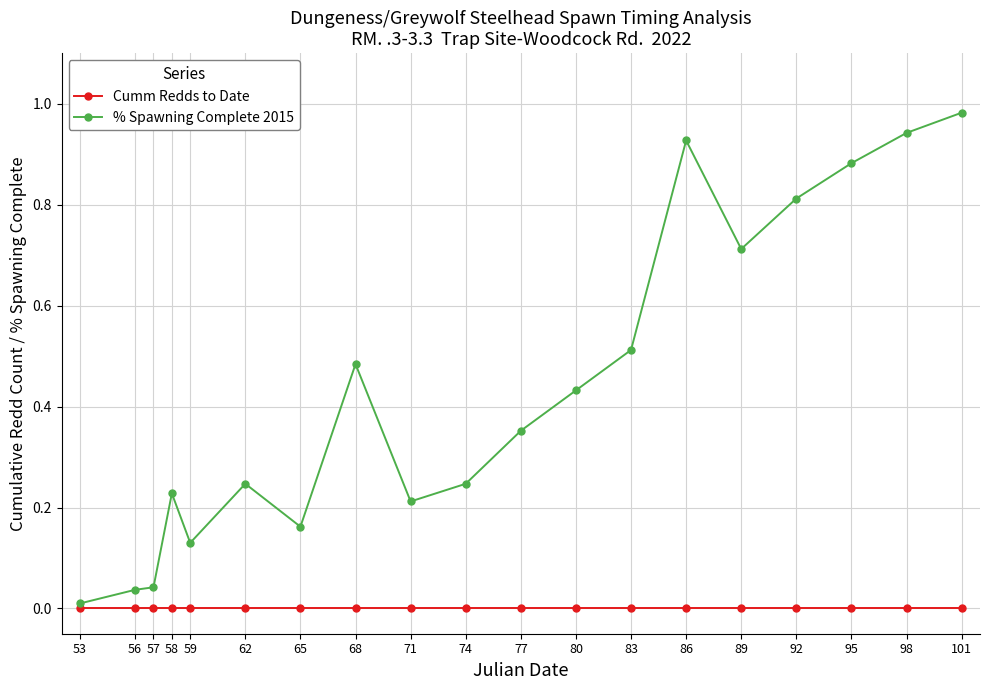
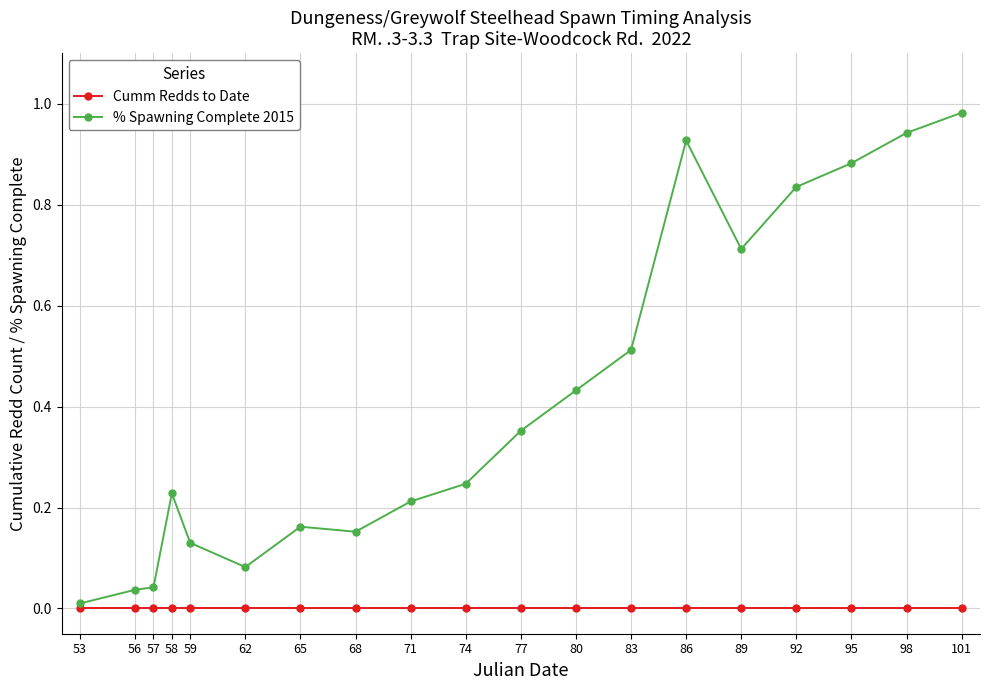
  {
    "Cumm Redds to Date": {
      "53": 0.00,
      "56": 0.00,
      "57": 0.00,
      "58": 0.00,
      "59": 0.00,
      "62": 0.00,
      "65": 0.00,
      "68": 0.00,
      "71": 0.00,
      "74": 0.00,
      "77": 0.00,
      "80": 0.00,
      "83": 0.00,
      "86": 0.00,
      "89": 0.00,
      "92": 0.00,
      "95": 0.00,
      "98": 0.00,
      "101": 0.00
    },
    "% Spawning Complete 2015": {
      "53": 0.01,
      "56": 0.04,
      "57": 0.04,
      "58": 0.23,
      "59": 0.13,
-     "62": 0.25,
+     "62": 0.08,
      "65": 0.16,
-     "68": 0.48,
+     "68": 0.15,
      "71": 0.21,
      "74": 0.25,
      "77": 0.35,
      "80": 0.43,
      "83": 0.51,
      "86": 0.93,
      "89": 0.71,
-     "92": 0.81,
+     "92": 0.84,
      "95": 0.88,
      "98": 0.94,
      "101": 0.98
    }
  }
